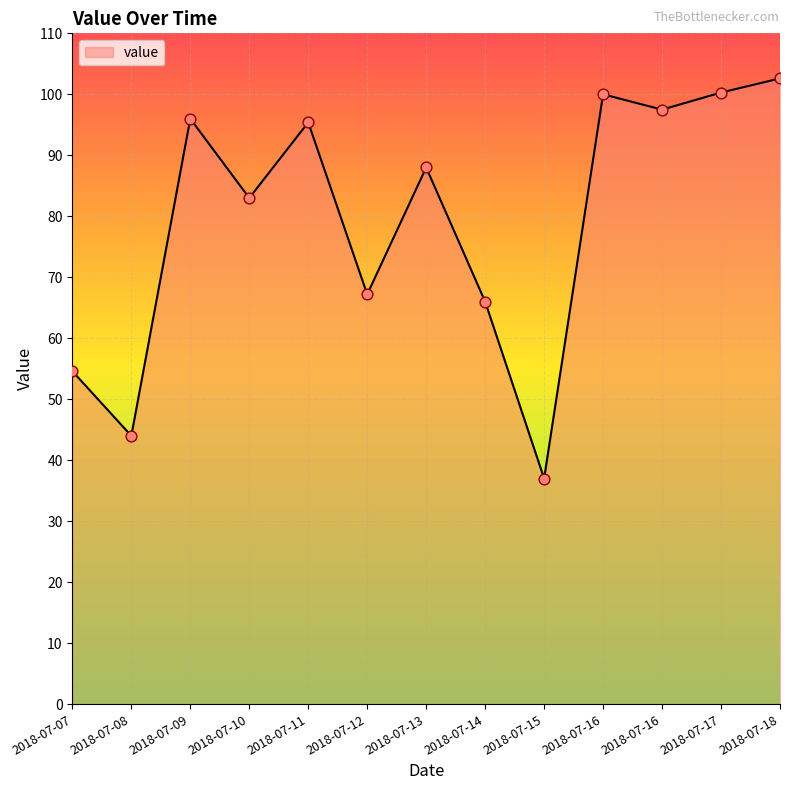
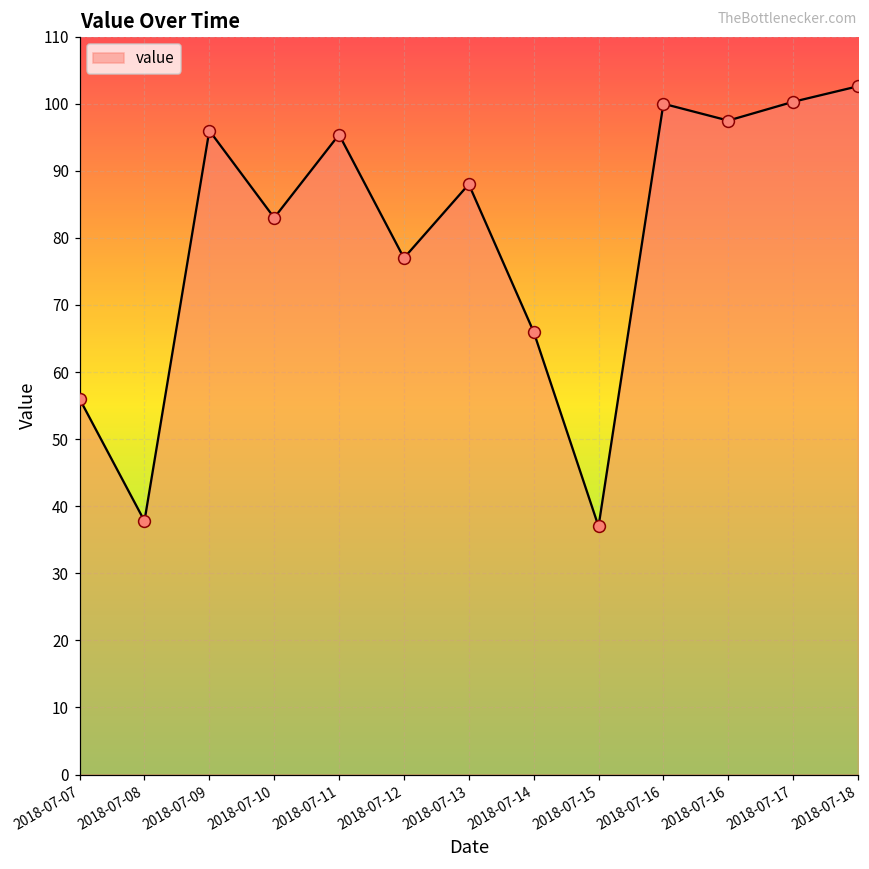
  {
-   "2018-07-07": 55,
-   "2018-07-08": 44,
+   "2018-07-07": 56,
+   "2018-07-08": 38,
    "2018-07-09": 96,
    "2018-07-10": 83,
    "2018-07-11": 95,
-   "2018-07-12": 67,
+   "2018-07-12": 77,
    "2018-07-13": 88,
    "2018-07-14": 66,
    "2018-07-15": 37,
    "2018-07-17": 100,
    "2018-07-18": 103
  }
